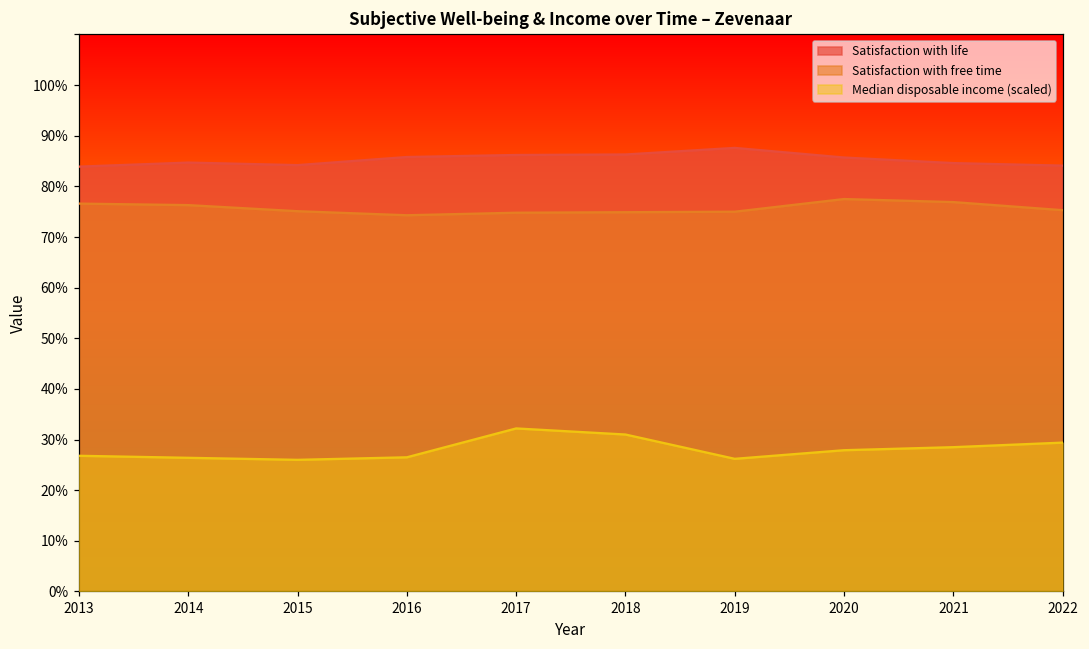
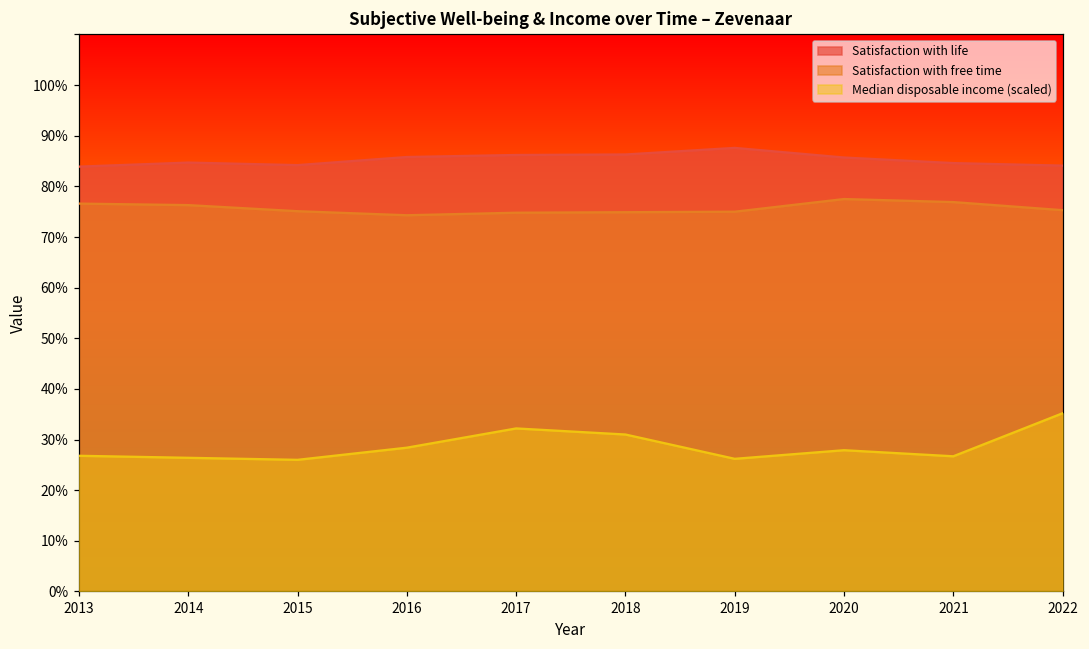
  {
    "Median disposable income (scaled)": {
      "2013": "27%",
      "2014": "26%",
      "2015": "26%",
-     "2016": "27%",
+     "2016": "28%",
      "2017": "32%",
      "2018": "31%",
      "2019": "26%",
      "2020": "28%",
-     "2021": "29%",
-     "2022": "29%"
+     "2021": "27%",
+     "2022": "35%"
    }
  }
